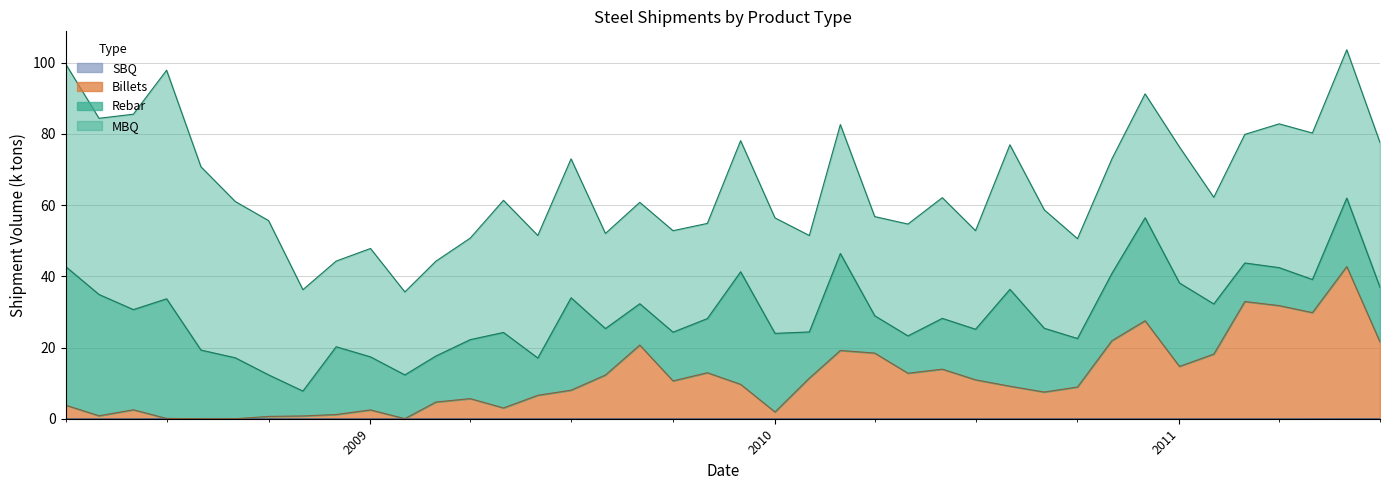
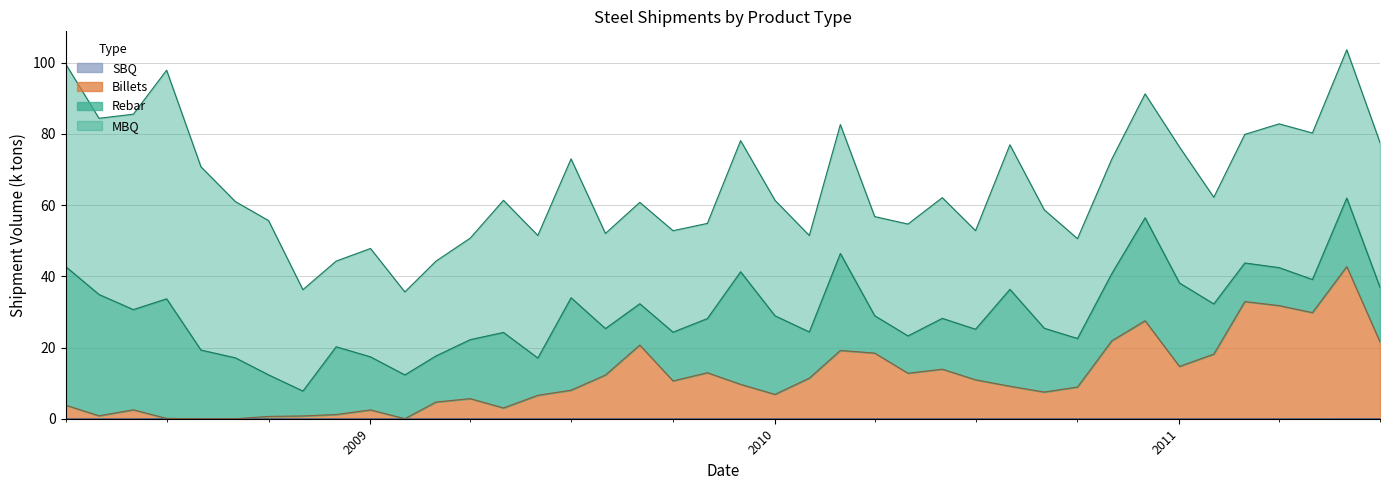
  {
    "Billets": {
      "2009": 2,
-     "2010": 2,
+     "2010": 7,
      "2011": 15
    }
  }
